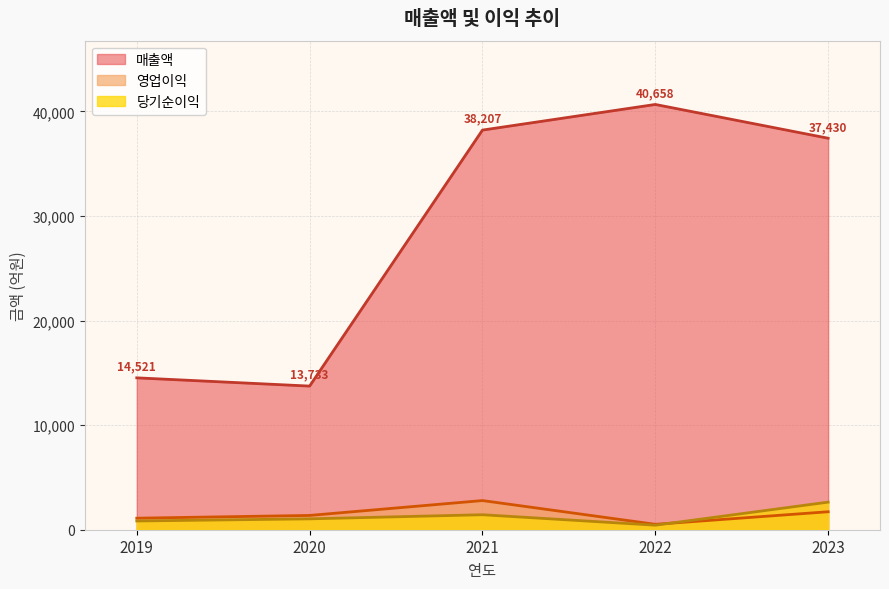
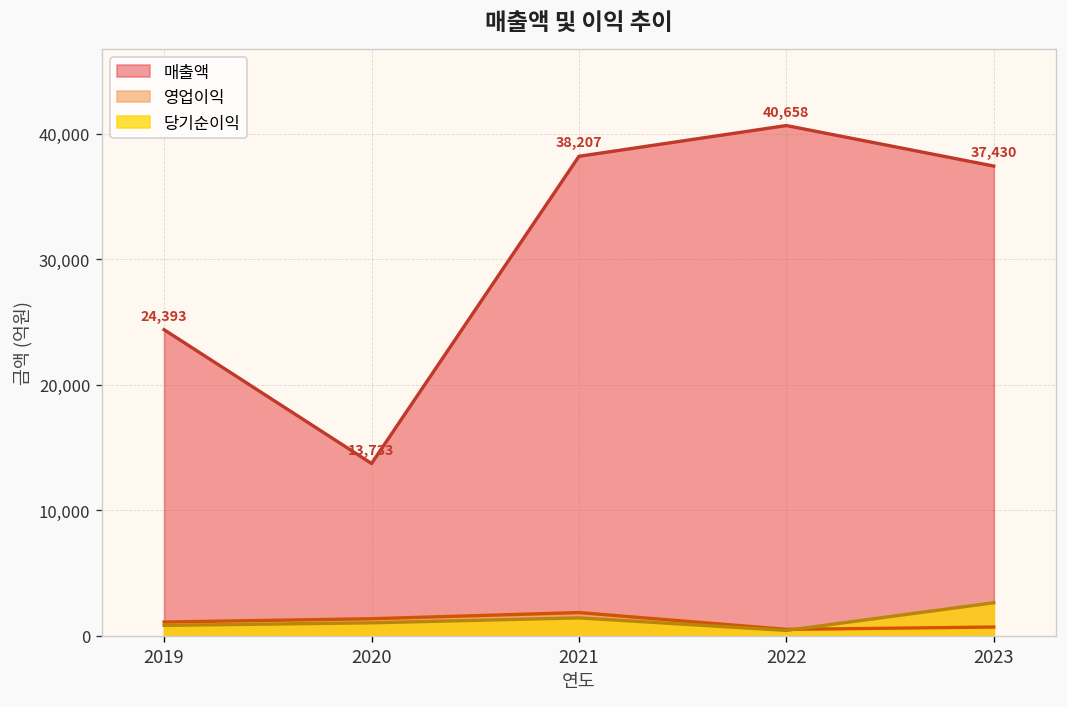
  {
    "매출액": {
-     "2019": "14,521",
+     "2019": "24,393",
      "2020": "13,733",
      "2022": "40,658",
      "2023": "37,430"
    },
    "영업이익": {
      "2019": "1,100",
      "2020": "1,400",
-     "2021": "2,800",
-     "2023": "1,700"
+     "2021": "1,900",
+     "2023": "700"
    },
    "당기순이익": {
      "2019": "800",
      "2020": "1,000",
      "2021": "1,400",
      "2023": "2,600"
    }
  }
